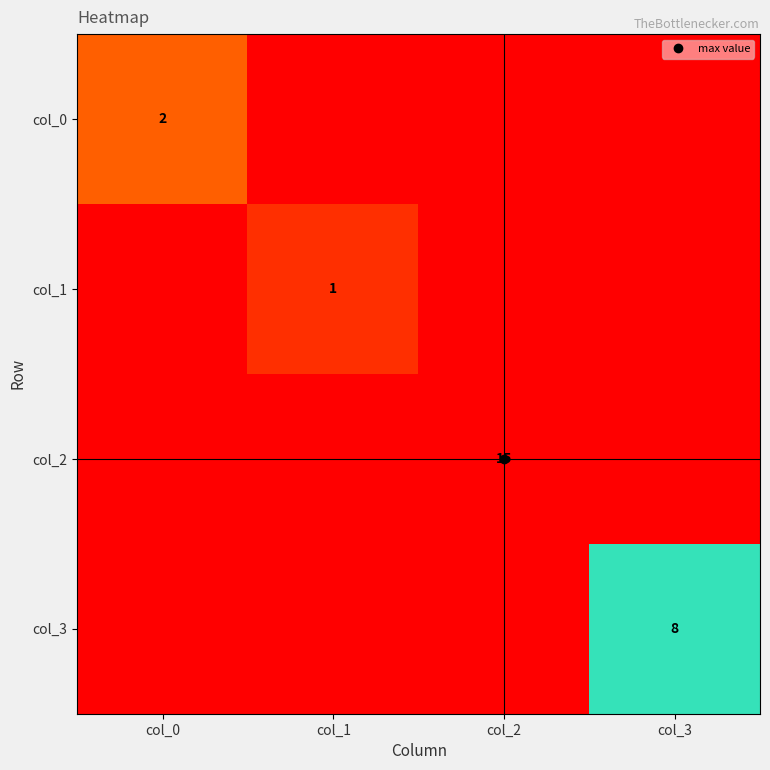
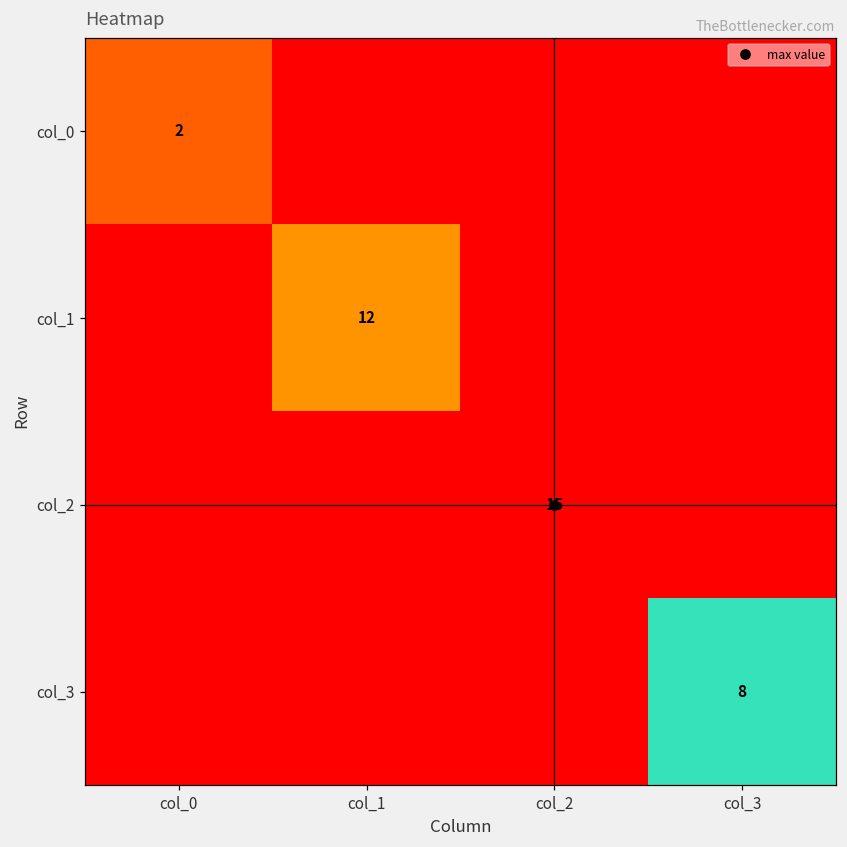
  {
    "col_0": {
      "col_0": 2
    },
    "col_1": {
-     "col_1": 1
+     "col_1": 12
    },
    "col_3": {
      "col_3": 8
    }
  }
